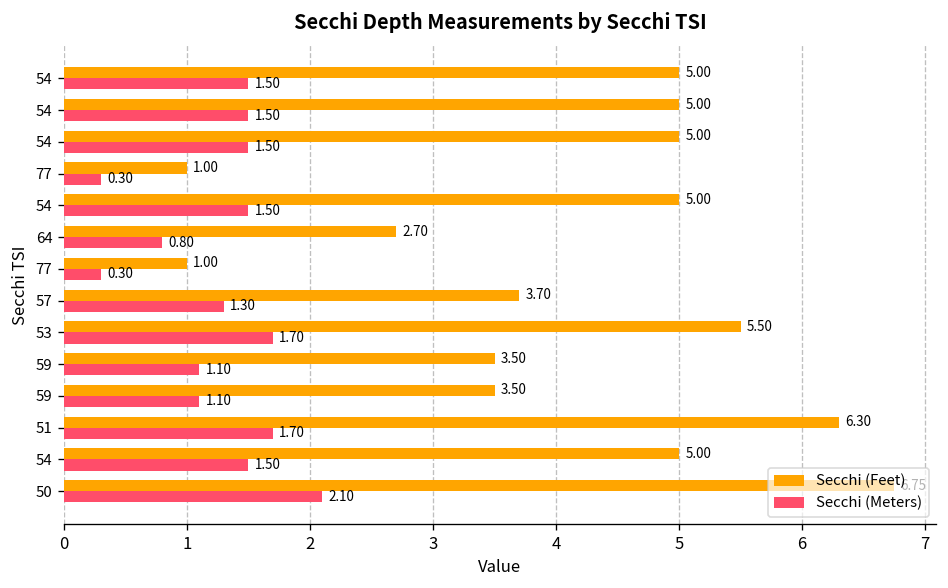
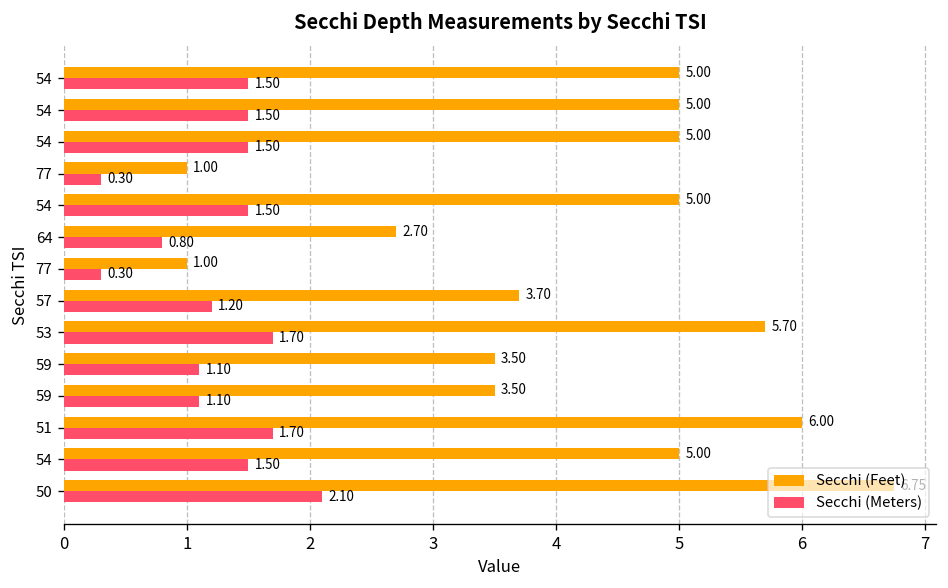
  {
    "Secchi (Feet)": {
      "64": 2.70,
      "57": 3.70,
-     "53": 5.50,
-     "51": 6.30
+     "53": 5.70,
+     "51": 6.00
    },
    "Secchi (Meters)": {
      "64": 0.80,
-     "57": 1.30,
+     "57": 1.20,
      "53": 1.70,
      "51": 1.70,
      "50": 2.10
    }
  }
